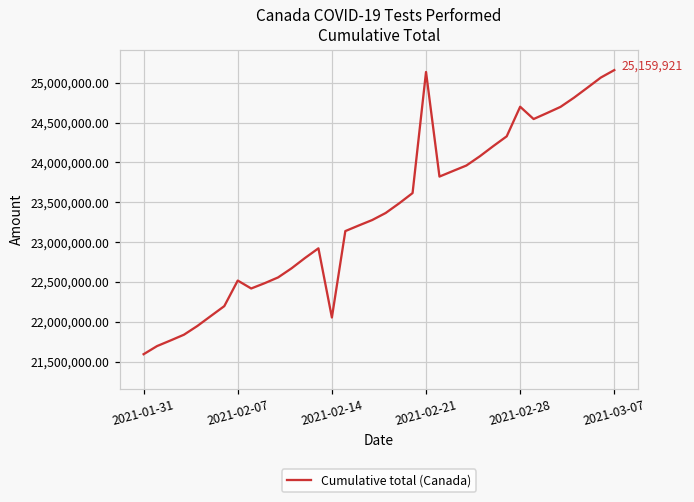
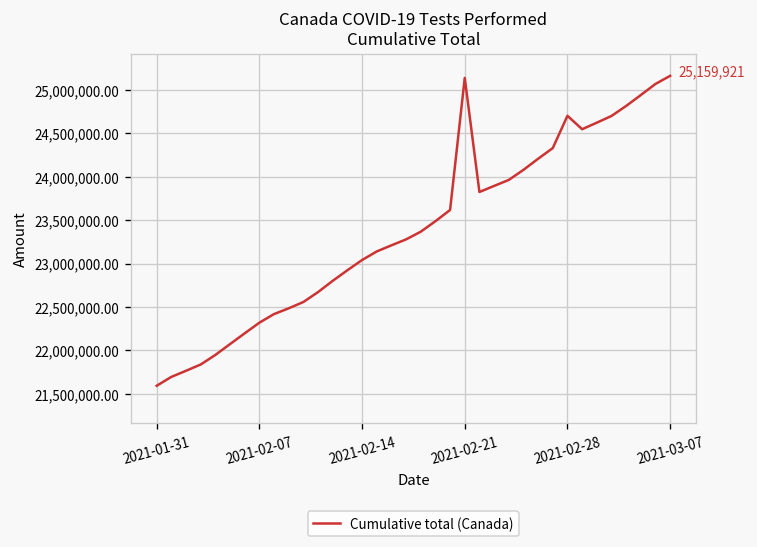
  {
    "2021-01-31": "21,600,000",
-   "2021-02-07": "22,500,000",
-   "2021-02-14": "22,100,000",
+   "2021-02-07": "22,300,000",
+   "2021-02-14": "23,000,000",
    "2021-02-21": "25,100,000",
    "2021-02-28": "24,700,000"
  }
